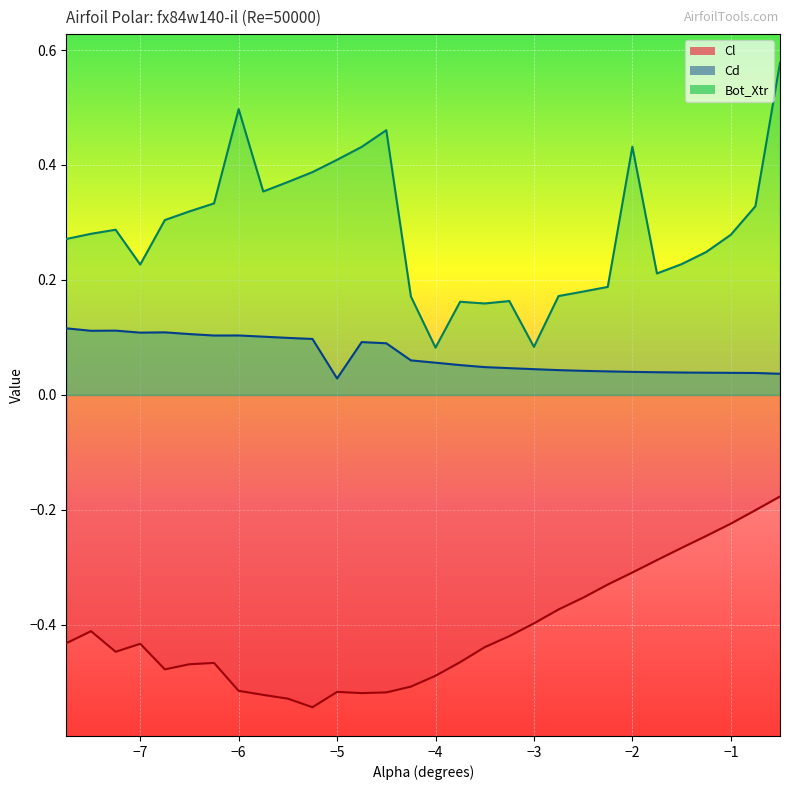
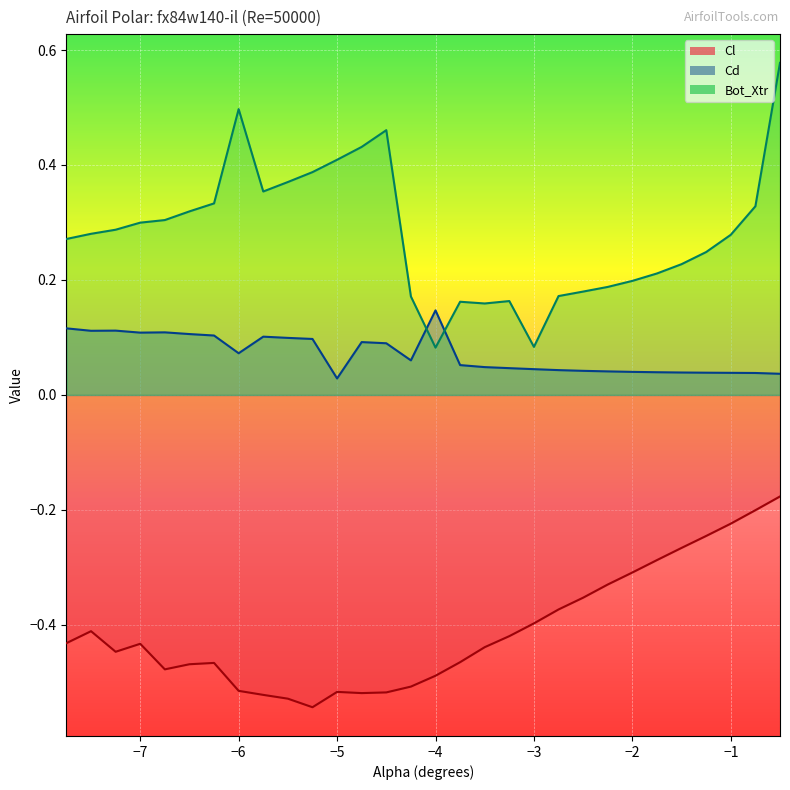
  {
    "Cd": {
      "−7": 0.11,
-     "−6": 0.10,
+     "−6": 0.07,
      "−5": 0.03,
-     "−4": 0.06,
+     "−4": 0.15,
      "−3": 0.04,
      "−2": 0.04,
      "−1": 0.04
    },
    "Bot_Xtr": {
-     "−7": 0.23,
+     "−7": 0.30,
      "−6": 0.50,
      "−5": 0.41,
      "−4": 0.08,
      "−3": 0.08,
-     "−2": 0.43,
+     "−2": 0.20,
      "−1": 0.28
    }
  }
